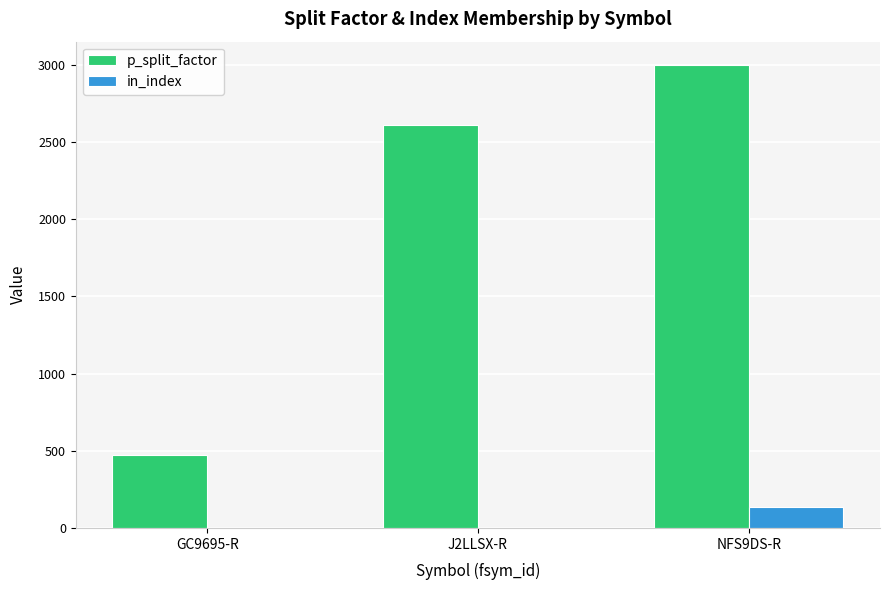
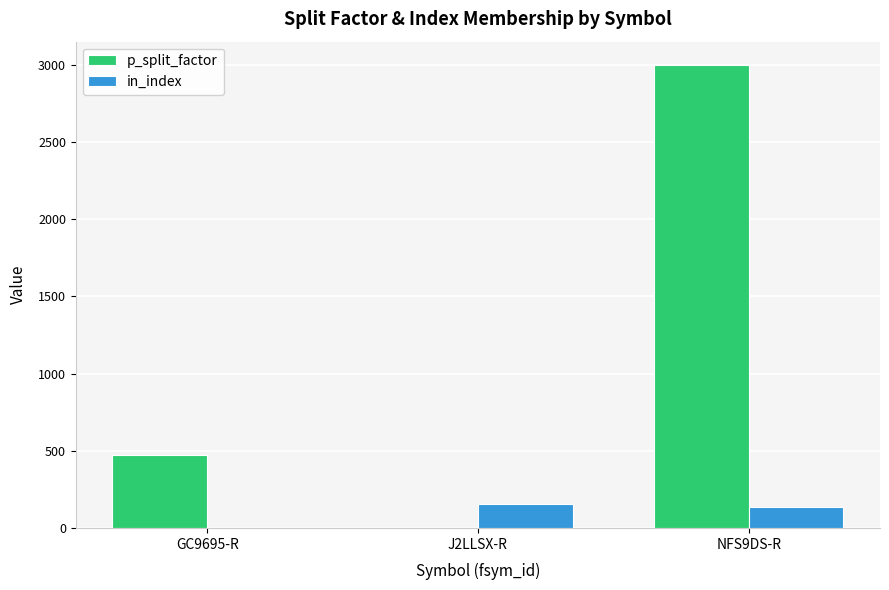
  {
    "p_split_factor": {
      "GC9695-R": 470,
-     "J2LLSX-R": 2610,
+     "J2LLSX-R": 0,
      "NFS9DS-R": 3000
    },
    "in_index": {
-     "J2LLSX-R": 0,
+     "J2LLSX-R": 160,
      "NFS9DS-R": 140
    }
  }
